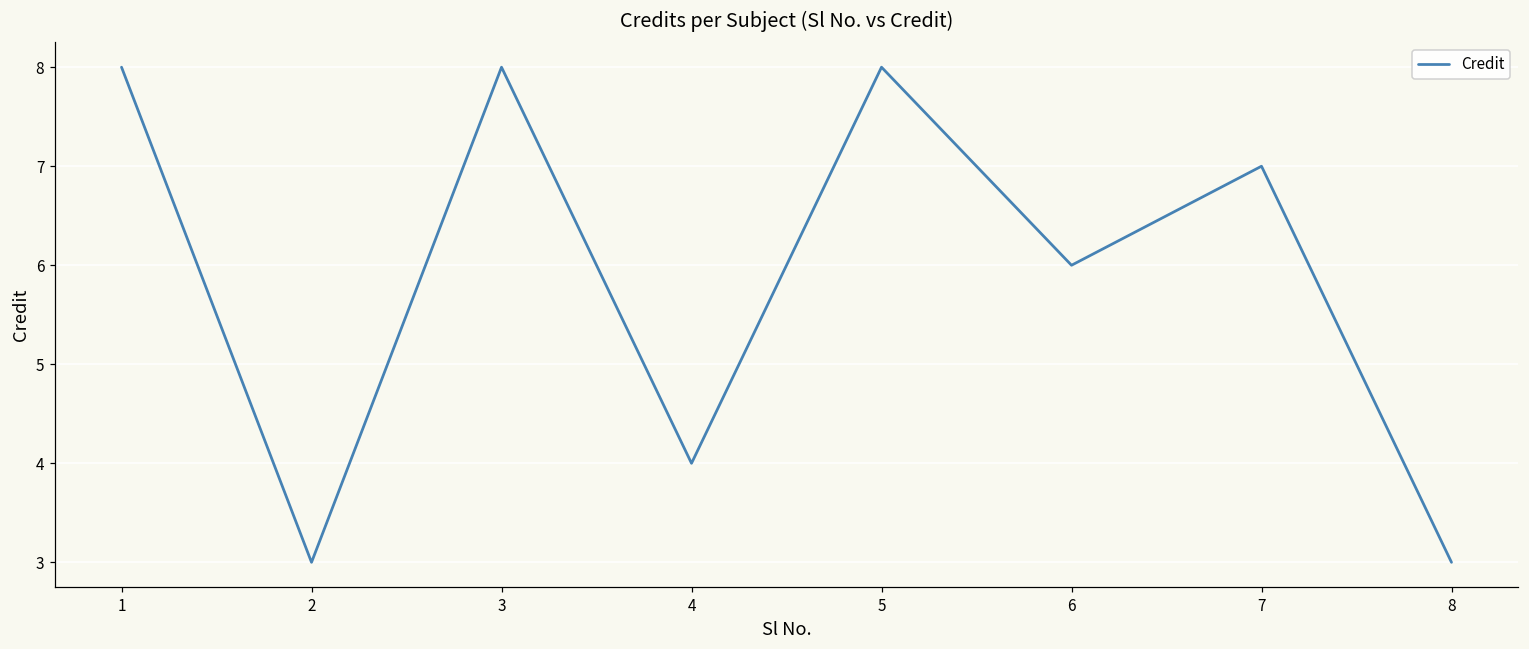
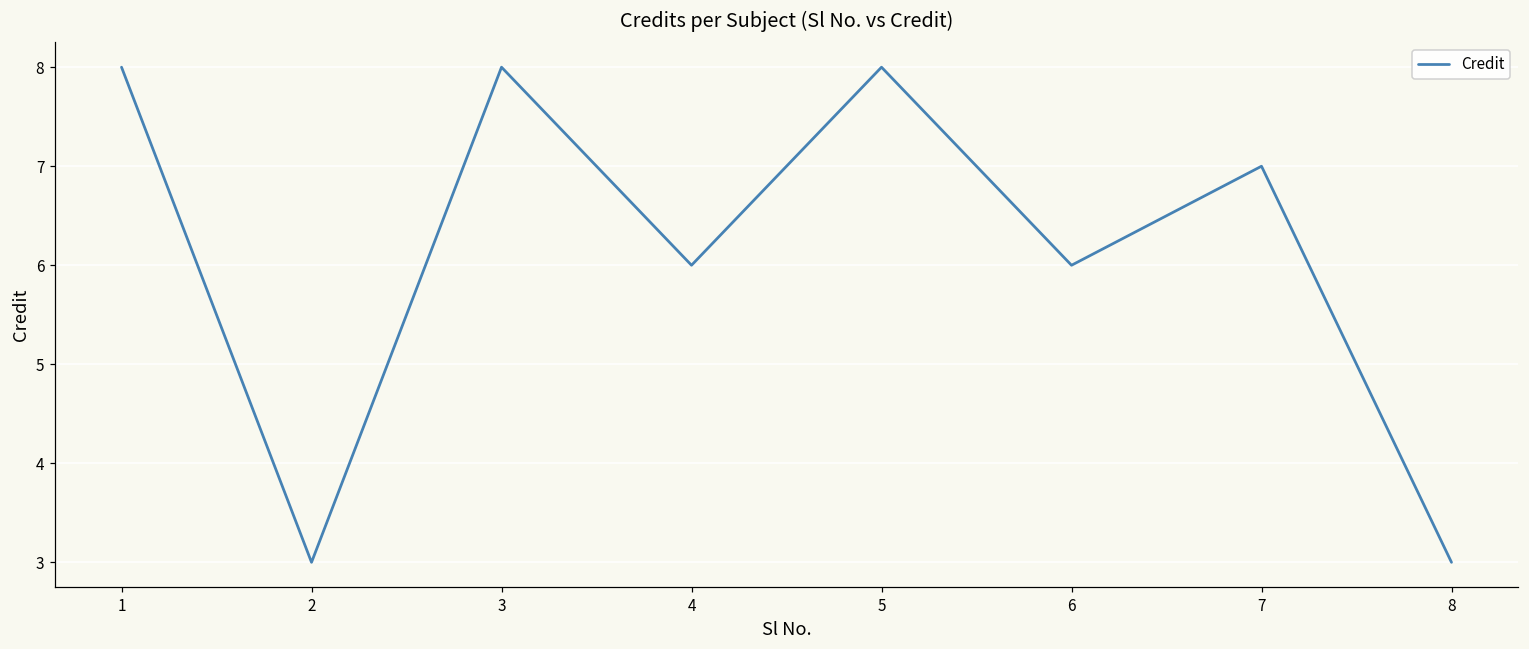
  {
    "1": 8,
    "2": 3,
    "3": 8,
-   "4": 4,
+   "4": 6,
    "5": 8,
    "6": 6,
    "7": 7,
    "8": 3
  }
